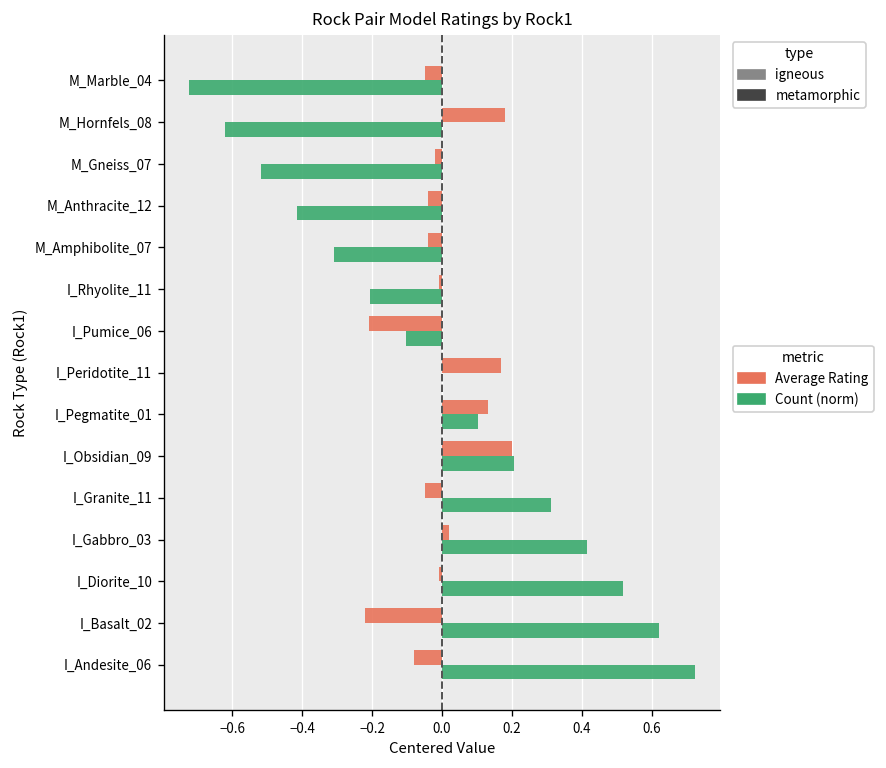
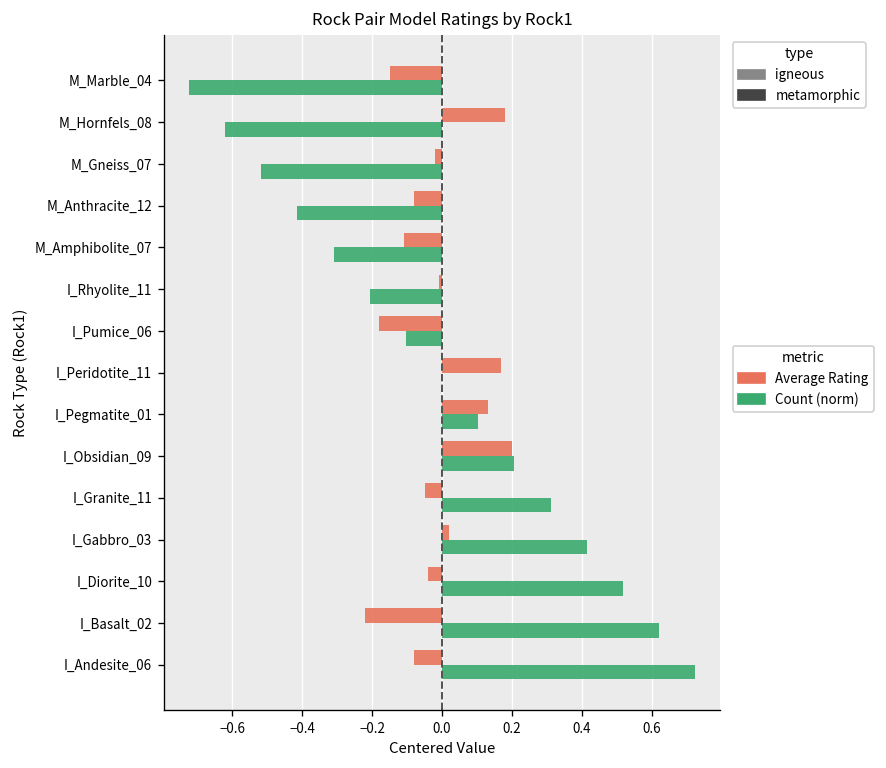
  {
    "Average Rating": {
-     "M_Marble_04": -0.05,
+     "M_Marble_04": -0.15,
      "M_Hornfels_08": 0.18,
      "M_Gneiss_07": -0.02,
-     "M_Anthracite_12": -0.04,
-     "M_Amphibolite_07": -0.04,
+     "M_Anthracite_12": -0.08,
+     "M_Amphibolite_07": -0.11,
      "I_Rhyolite_11": -0.01,
-     "I_Pumice_06": -0.21,
+     "I_Pumice_06": -0.18,
      "I_Peridotite_11": 0.17,
      "I_Pegmatite_01": 0.13,
      "I_Obsidian_09": 0.20,
      "I_Granite_11": -0.05,
      "I_Gabbro_03": 0.02,
-     "I_Diorite_10": -0.01,
+     "I_Diorite_10": -0.04,
      "I_Basalt_02": -0.22,
      "I_Andesite_06": -0.08
    }
  }
